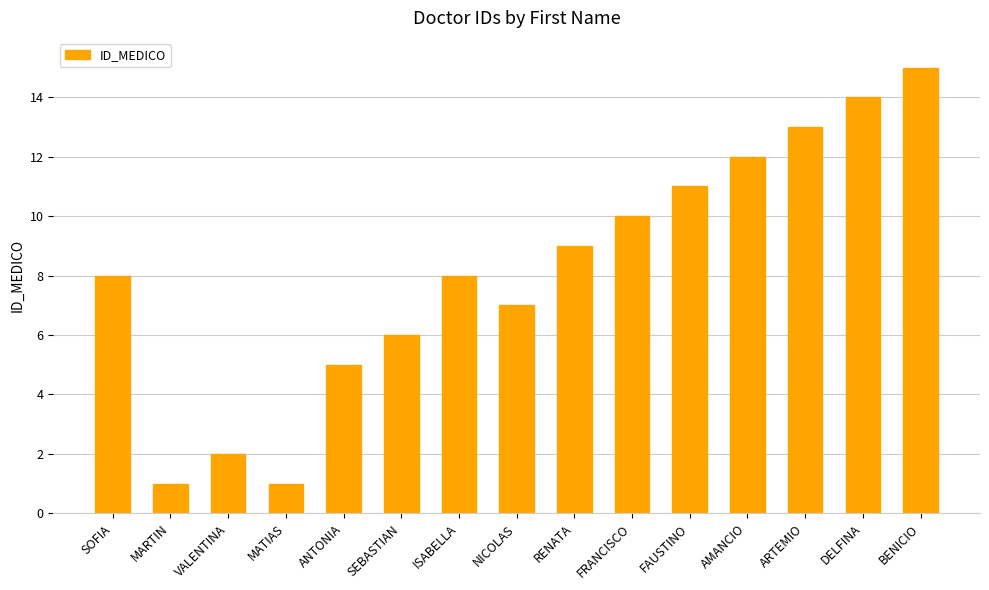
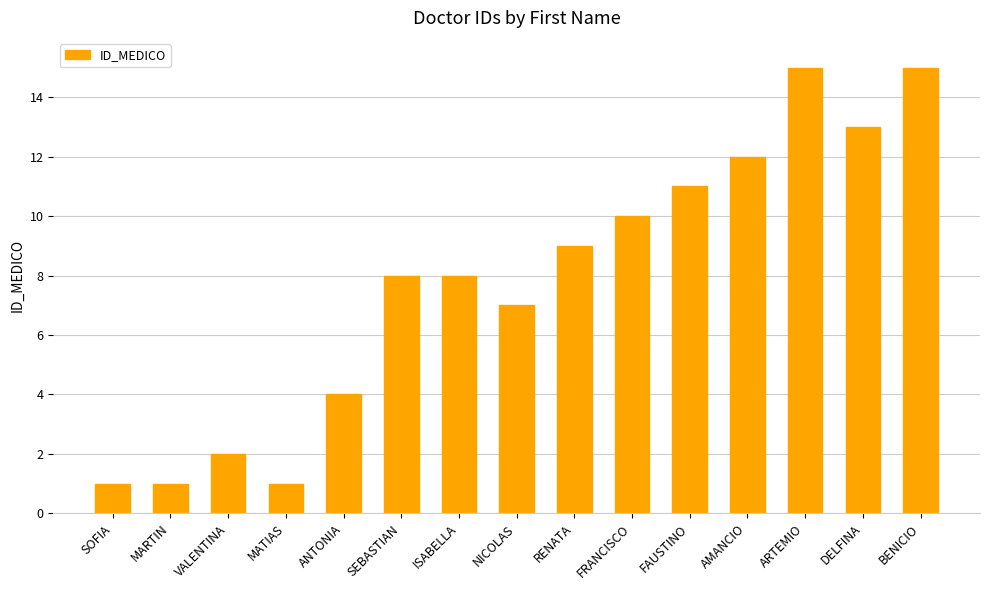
  {
-   "SOFIA": 8,
+   "SOFIA": 1,
    "MARTIN": 1,
    "VALENTINA": 2,
    "MATIAS": 1,
-   "ANTONIA": 5,
-   "SEBASTIAN": 6,
+   "ANTONIA": 4,
+   "SEBASTIAN": 8,
    "ISABELLA": 8,
    "NICOLAS": 7,
    "RENATA": 9,
    "FRANCISCO": 10,
    "FAUSTINO": 11,
    "AMANCIO": 12,
-   "ARTEMIO": 13,
-   "DELFINA": 14,
+   "ARTEMIO": 15,
+   "DELFINA": 13,
    "BENICIO": 15
  }
